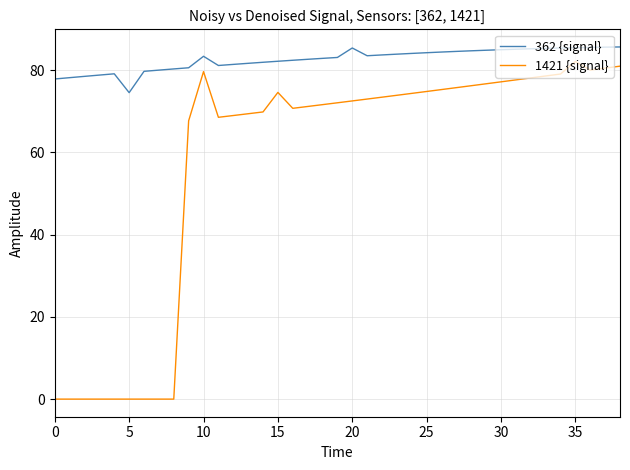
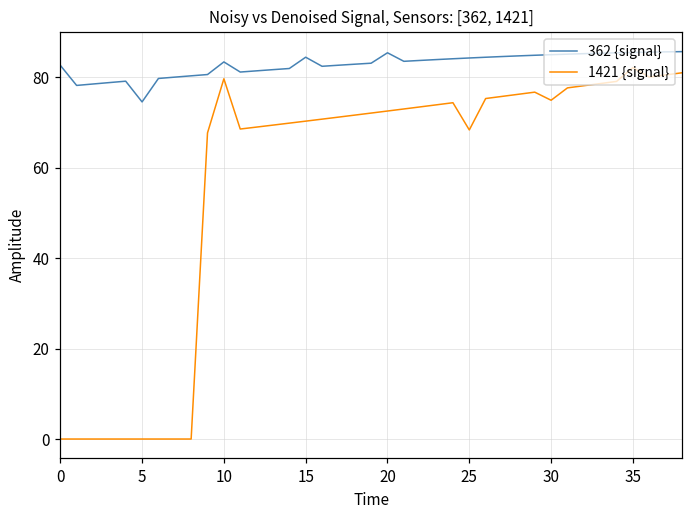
  {
    "362 {signal}": {
-     "0": 78,
+     "0": 83,
      "5": 74,
      "10": 83,
-     "15": 82,
+     "15": 84,
      "20": 85,
      "25": 84
    },
    "1421 {signal}": {
      "0": 0,
      "5": 0,
      "10": 80,
-     "15": 75,
+     "15": 70,
      "20": 72,
-     "25": 75,
-     "30": 77
+     "25": 68,
+     "30": 75
    }
  }
